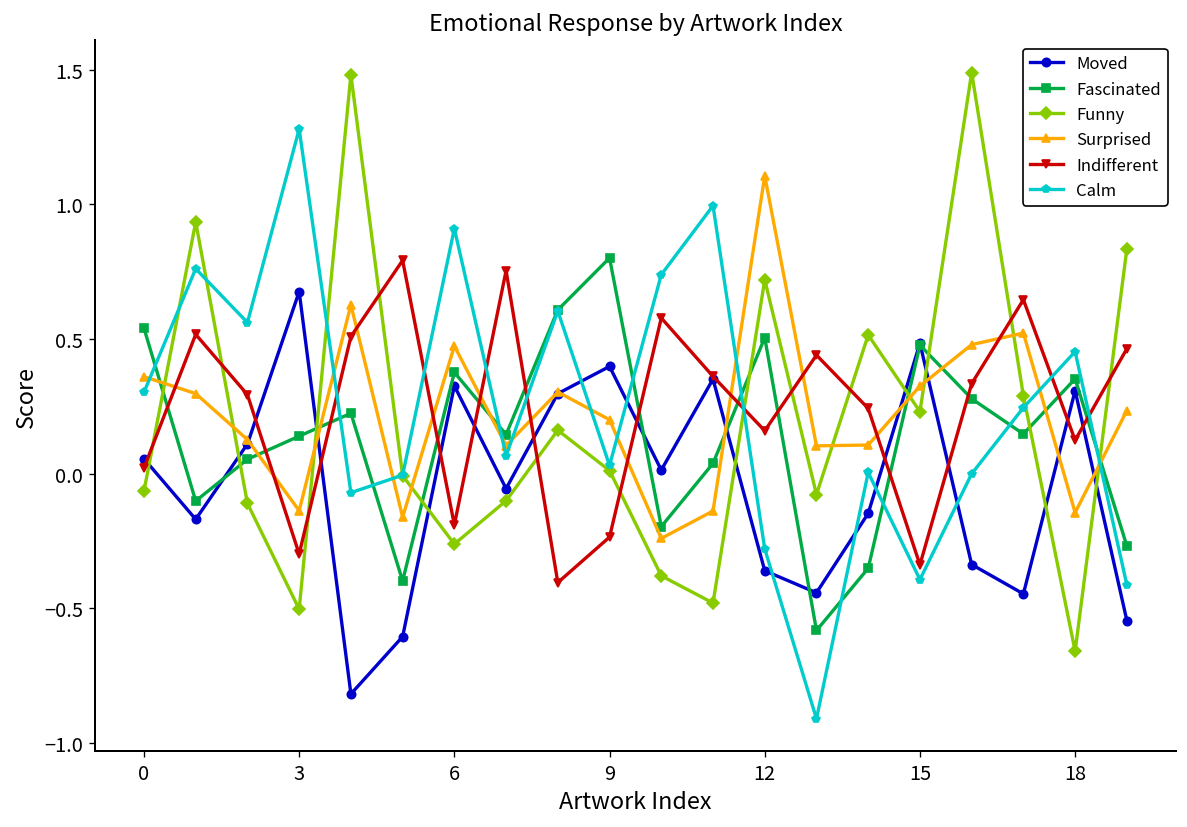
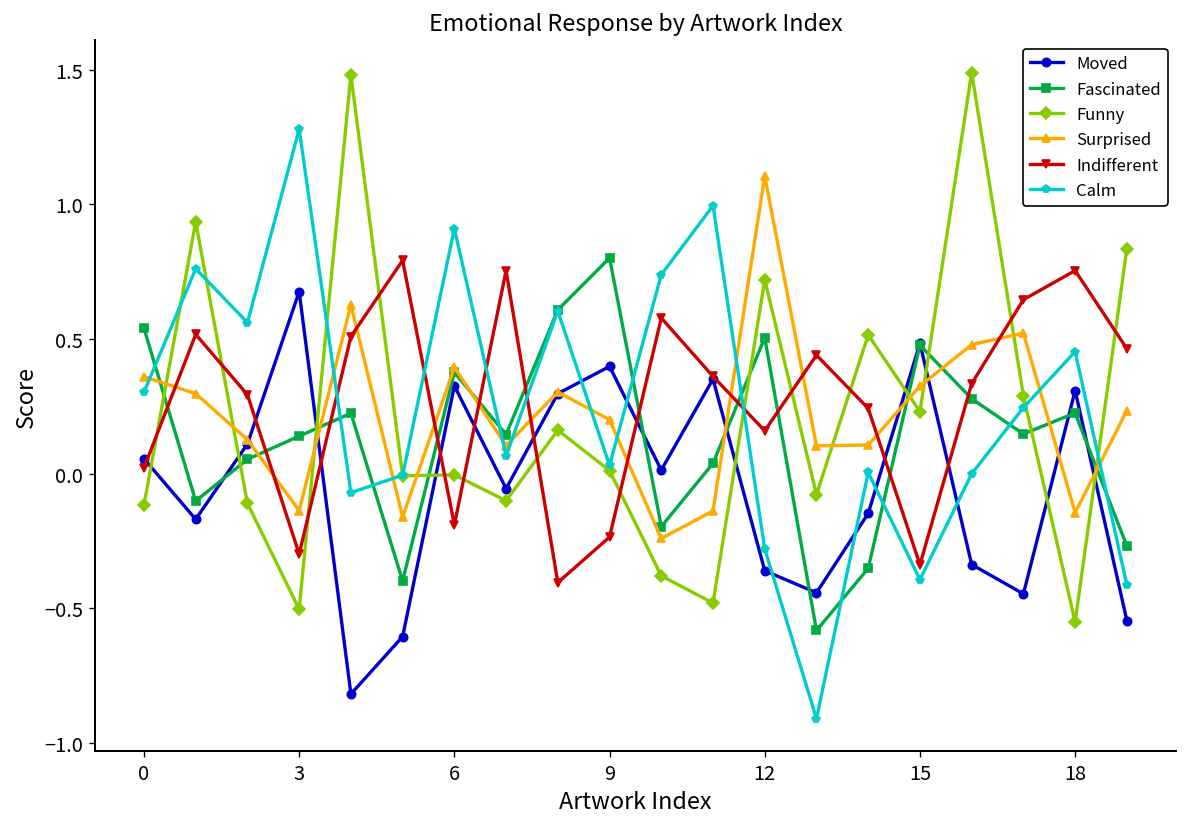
  {
    "Moved": {
      "0": 0.06,
      "3": 0.68,
      "6": 0.33,
      "9": 0.40,
      "12": -0.36,
      "18": 0.31
    },
    "Fascinated": {
      "0": 0.54,
      "3": 0.14,
      "6": 0.38,
      "9": 0.80,
      "12": 0.51,
-     "18": 0.35
+     "18": 0.23
    },
    "Funny": {
-     "0": -0.07,
+     "0": -0.12,
      "3": -0.50,
-     "6": -0.26,
+     "6": -0.01,
      "9": 0.01,
      "12": 0.72,
      "15": 0.23,
-     "18": -0.66
+     "18": -0.55
    },
    "Surprised": {
      "0": 0.36,
      "3": -0.14,
-     "6": 0.47,
+     "6": 0.40,
      "9": 0.20,
      "12": 1.11,
      "15": 0.33,
      "18": -0.15
    },
    "Indifferent": {
      "0": 0.02,
      "3": -0.30,
      "6": -0.19,
      "9": -0.24,
      "12": 0.16,
      "15": -0.34,
-     "18": 0.12
+     "18": 0.75
    },
    "Calm": {
      "0": 0.30,
      "3": 1.28,
      "6": 0.91,
      "9": 0.03,
      "12": -0.28,
      "15": -0.39,
      "18": 0.45
    }
  }
